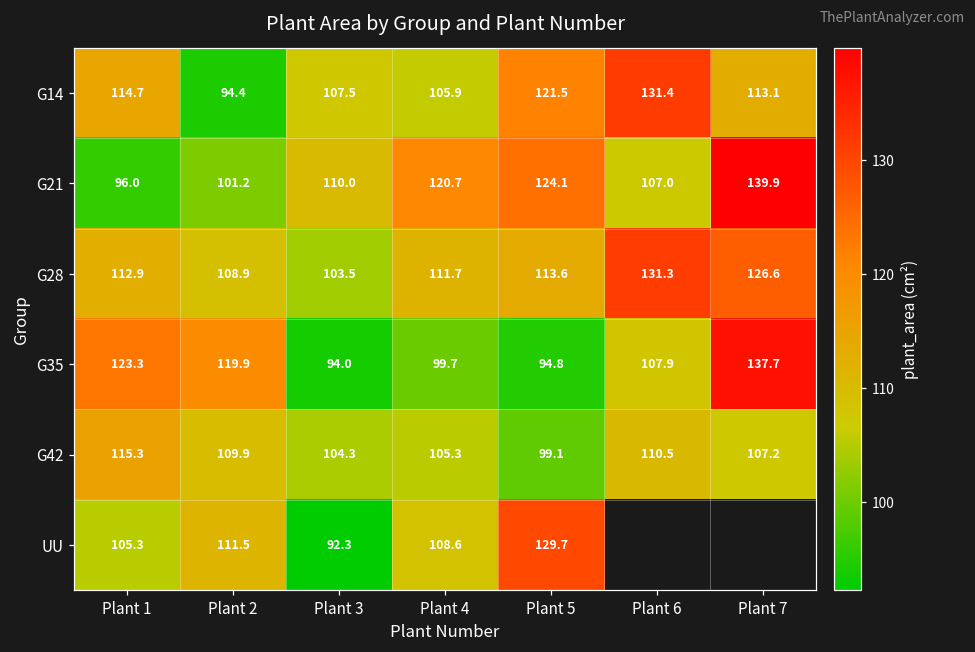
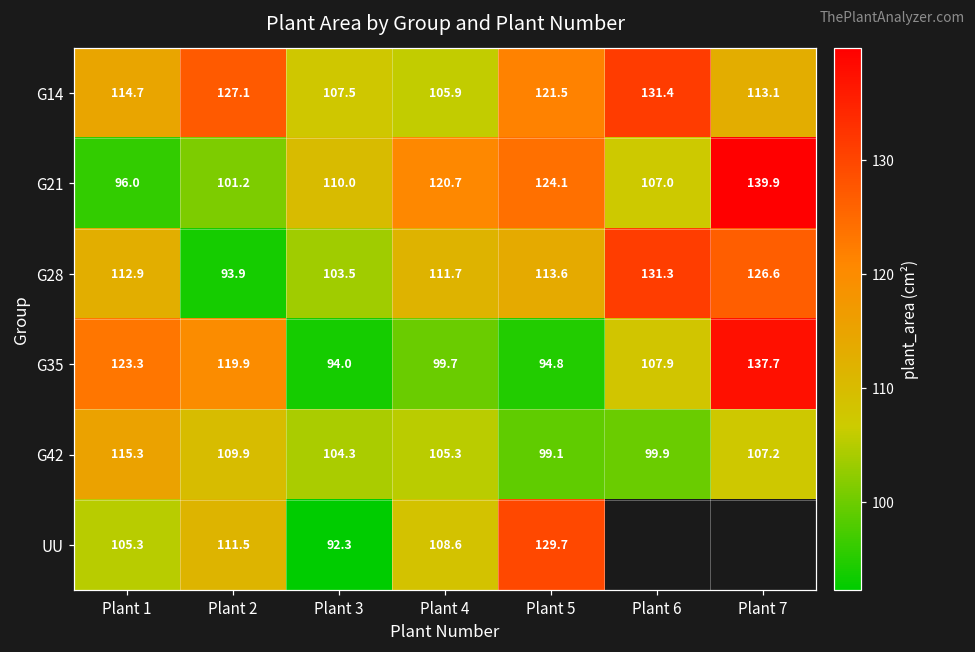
  {
    "G14": {
      "Plant 1": 114.7,
-     "Plant 2": 94.4,
+     "Plant 2": 127.1,
      "Plant 3": 107.5,
      "Plant 4": 105.9,
      "Plant 5": 121.5,
      "Plant 6": 131.4,
      "Plant 7": 113.1
    },
    "G21": {
      "Plant 1": 96.0,
      "Plant 2": 101.2,
      "Plant 3": 110.0,
      "Plant 4": 120.7,
      "Plant 5": 124.1,
      "Plant 6": 107.0,
      "Plant 7": 139.9
    },
    "G28": {
      "Plant 1": 112.9,
-     "Plant 2": 108.9,
+     "Plant 2": 93.9,
      "Plant 3": 103.5,
      "Plant 4": 111.7,
      "Plant 5": 113.6,
      "Plant 6": 131.3,
      "Plant 7": 126.6
    },
    "G35": {
      "Plant 1": 123.3,
      "Plant 2": 119.9,
      "Plant 3": 94.0,
      "Plant 4": 99.7,
      "Plant 5": 94.8,
      "Plant 6": 107.9,
      "Plant 7": 137.7
    },
    "G42": {
      "Plant 1": 115.3,
      "Plant 2": 109.9,
      "Plant 3": 104.3,
      "Plant 4": 105.3,
      "Plant 5": 99.1,
-     "Plant 6": 110.5,
+     "Plant 6": 99.9,
      "Plant 7": 107.2
    },
    "UU": {
      "Plant 1": 105.3,
      "Plant 2": 111.5,
      "Plant 3": 92.3,
      "Plant 4": 108.6,
      "Plant 5": 129.7
    }
  }
